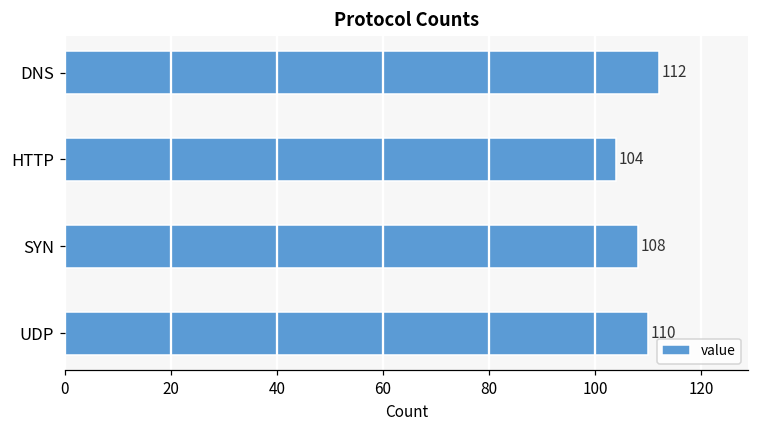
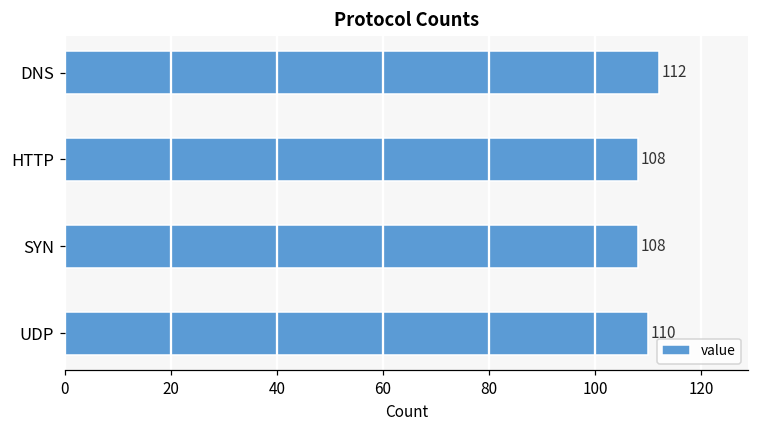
  {
    "DNS": 112,
-   "HTTP": 104,
+   "HTTP": 108,
    "SYN": 108
  }
